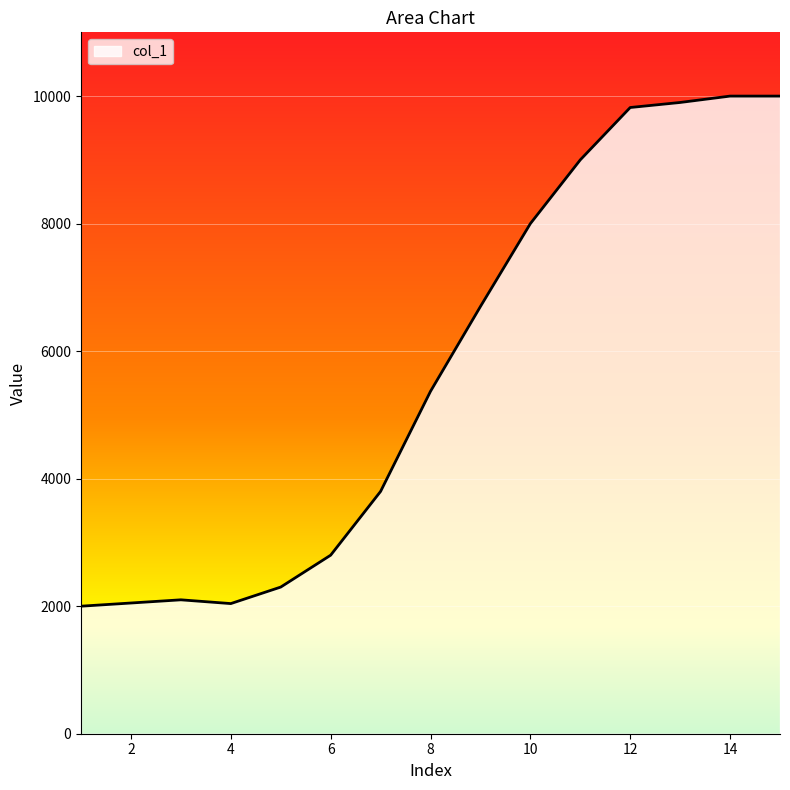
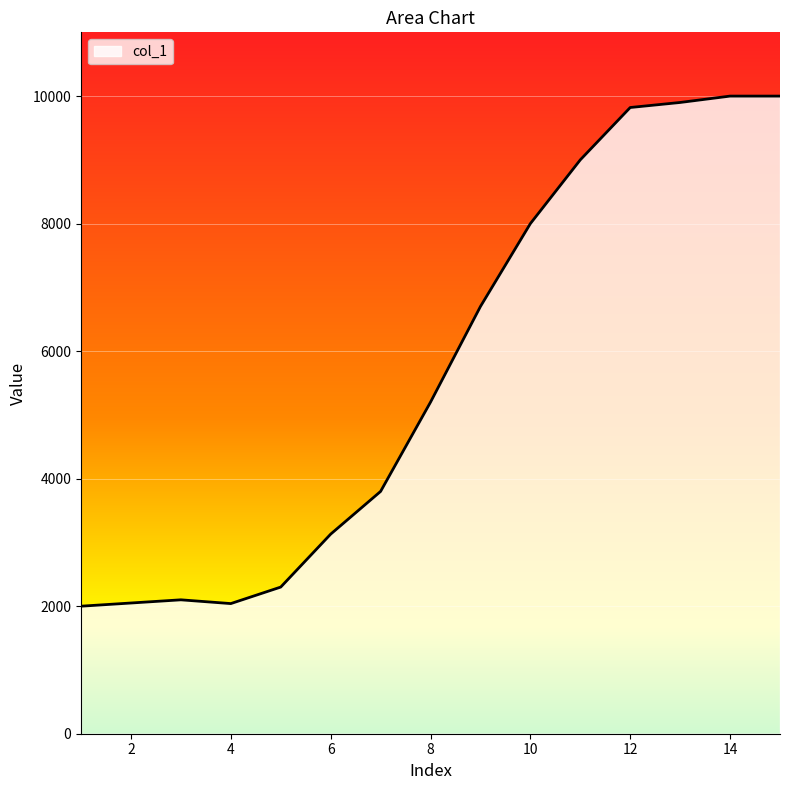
  {
    "2": 2100,
    "4": 2000,
-   "6": 2800,
-   "8": 5400,
+   "6": 3100,
+   "8": 5200,
    "10": 8000,
    "12": 9800,
    "14": 10000
  }
